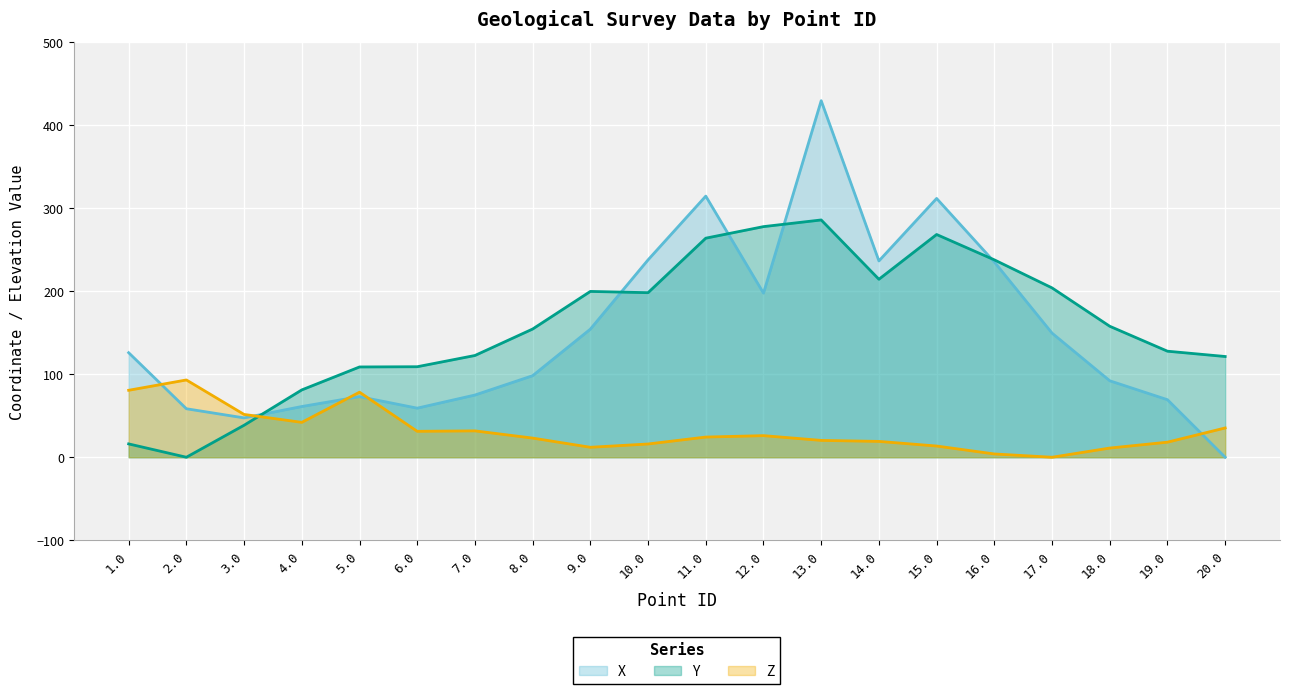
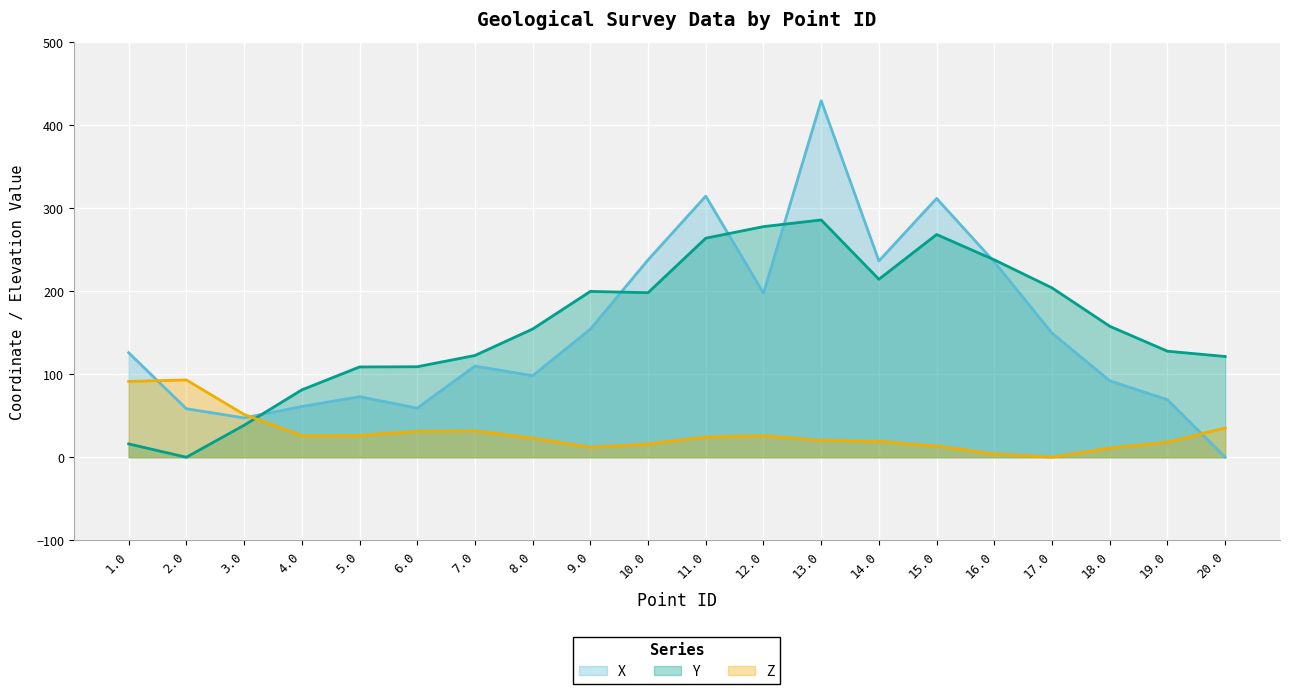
  {
    "X": {
      "1.0": 130,
      "2.0": 60,
      "3.0": 50,
      "4.0": 60,
      "5.0": 70,
      "6.0": 60,
-     "7.0": 70,
+     "7.0": 110,
      "8.0": 100,
      "9.0": 150,
      "10.0": 240,
      "11.0": 310,
      "12.0": 200,
      "13.0": 430,
      "14.0": 240,
      "15.0": 310,
      "17.0": 150,
      "18.0": 90,
      "19.0": 70,
      "20.0": 0
    },
    "Y": {
      "1.0": 20,
      "2.0": 0,
      "3.0": 40,
      "4.0": 80,
      "5.0": 110,
      "6.0": 110,
      "7.0": 120,
      "8.0": 150,
      "9.0": 200,
      "10.0": 200,
      "11.0": 260,
      "12.0": 280,
      "13.0": 290,
      "14.0": 210,
      "15.0": 270,
      "17.0": 200,
      "18.0": 160,
      "19.0": 130,
      "20.0": 120
    },
    "Z": {
-     "1.0": 80,
+     "1.0": 90,
      "2.0": 90,
      "3.0": 50,
-     "4.0": 40,
-     "5.0": 80,
+     "4.0": 30,
+     "5.0": 30,
      "6.0": 30,
      "7.0": 30,
      "8.0": 20,
      "9.0": 10,
      "10.0": 20,
      "11.0": 20,
      "12.0": 30,
      "13.0": 20,
      "14.0": 20,
      "15.0": 10,
      "16.0": 0,
      "17.0": 0,
      "18.0": 10,
      "19.0": 20,
      "20.0": 40
    }
  }
